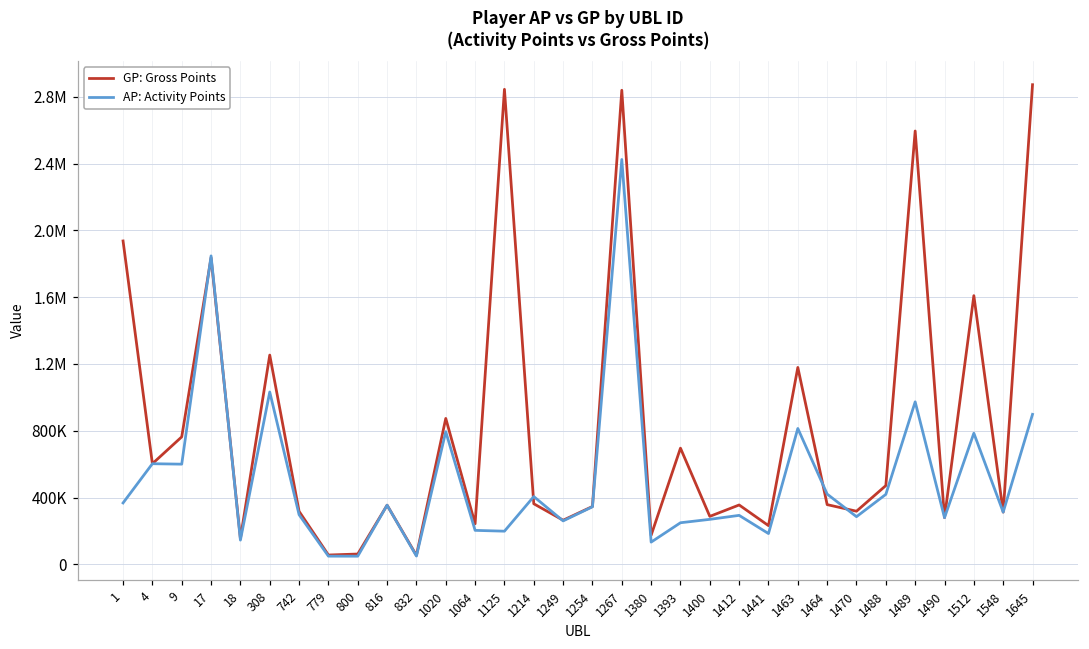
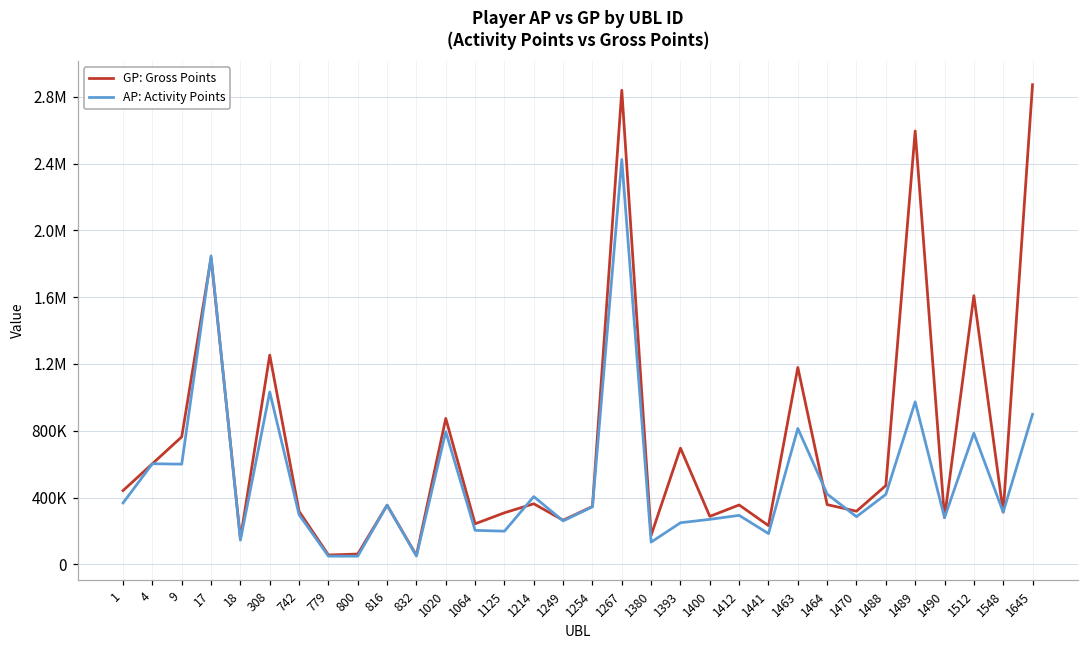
  {
    "GP: Gross Points": {
-     "1": 1940000,
+     "1": 440000,
      "9": 760000,
      "308": 1250000,
      "742": 320000,
      "1020": 870000,
      "1064": 240000,
-     "1125": 2840000,
+     "1125": 310000,
      "1214": 360000,
      "1267": 2840000,
      "1380": 170000,
      "1393": 700000,
      "1400": 290000,
      "1412": 360000,
      "1441": 230000,
      "1463": 1180000,
      "1464": 360000,
      "1470": 320000,
      "1488": 470000,
      "1489": 2590000,
      "1512": 1610000,
      "1645": 2870000
    },
    "AP: Activity Points": {
      "1": 370000,
      "9": 600000,
      "308": 1030000,
      "742": 300000,
      "1020": 790000,
      "1064": 200000,
      "1125": 200000,
      "1214": 410000,
      "1267": 2420000,
      "1380": 130000,
      "1393": 250000,
      "1400": 270000,
      "1412": 290000,
      "1441": 180000,
      "1463": 810000,
      "1464": 420000,
      "1470": 290000,
      "1488": 420000,
      "1489": 970000,
      "1512": 790000,
      "1645": 900000
    }
  }
